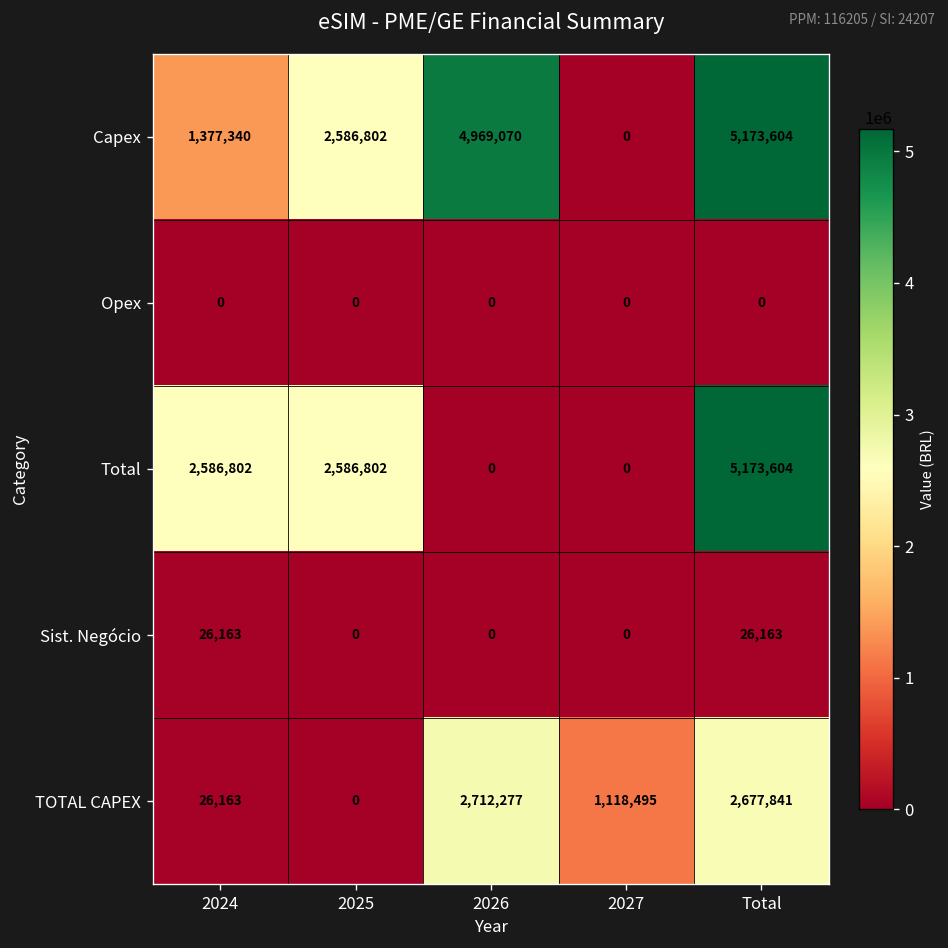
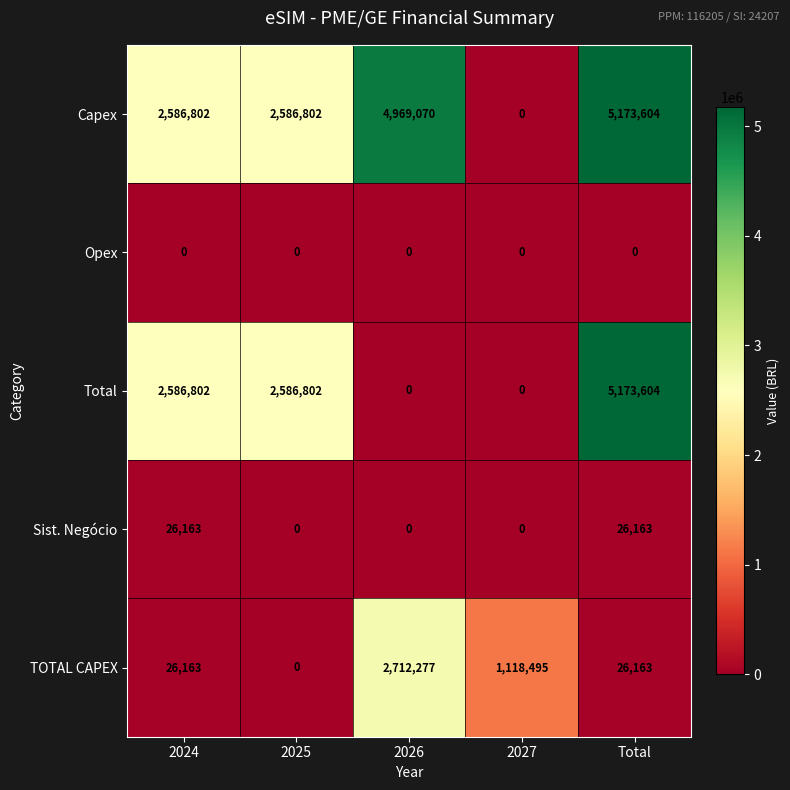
  {
    "Capex": {
-     "2024": "1,377,340",
+     "2024": "2,586,802",
      "2025": "2,586,802",
      "2026": "4,969,070",
      "2027": "0",
      "Total": "5,173,604"
    },
    "Opex": {
      "2024": "0",
      "2025": "0",
      "2026": "0",
      "2027": "0",
      "Total": "0"
    },
    "Total": {
      "2024": "2,586,802",
      "2025": "2,586,802",
      "2026": "0",
      "2027": "0",
      "Total": "5,173,604"
    },
    "Sist. Negócio": {
      "2024": "26,163",
      "2025": "0",
      "2026": "0",
      "2027": "0",
      "Total": "26,163"
    },
    "TOTAL CAPEX": {
      "2024": "26,163",
      "2025": "0",
      "2026": "2,712,277",
      "2027": "1,118,495",
-     "Total": "2,677,841"
+     "Total": "26,163"
    }
  }
